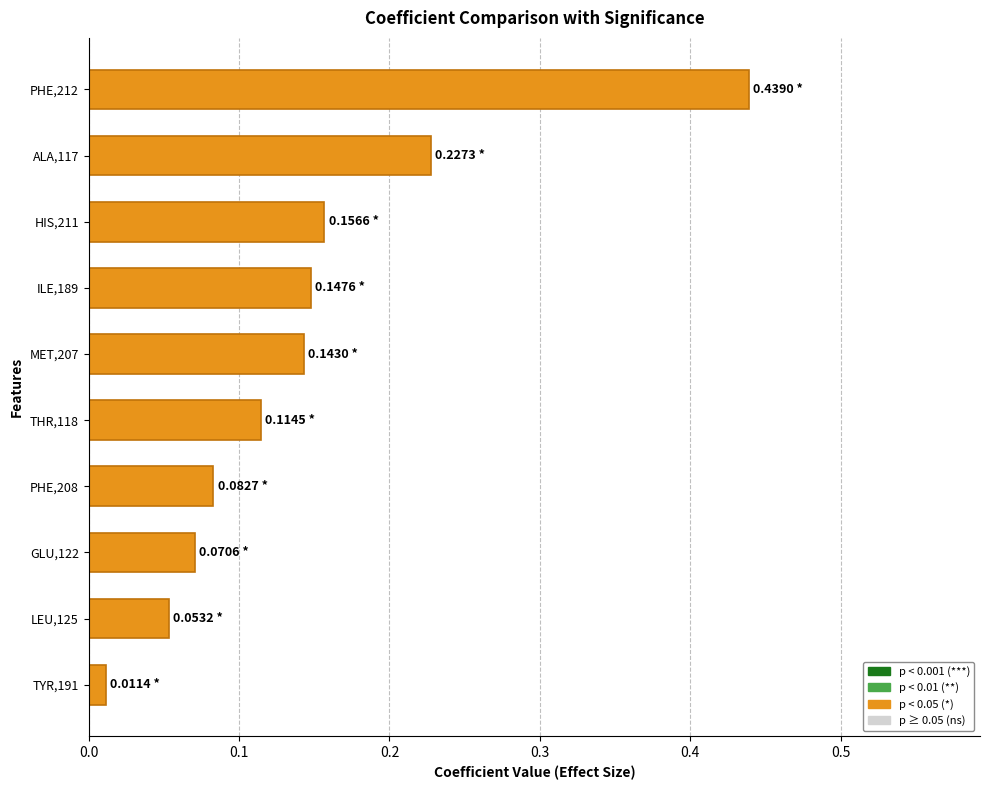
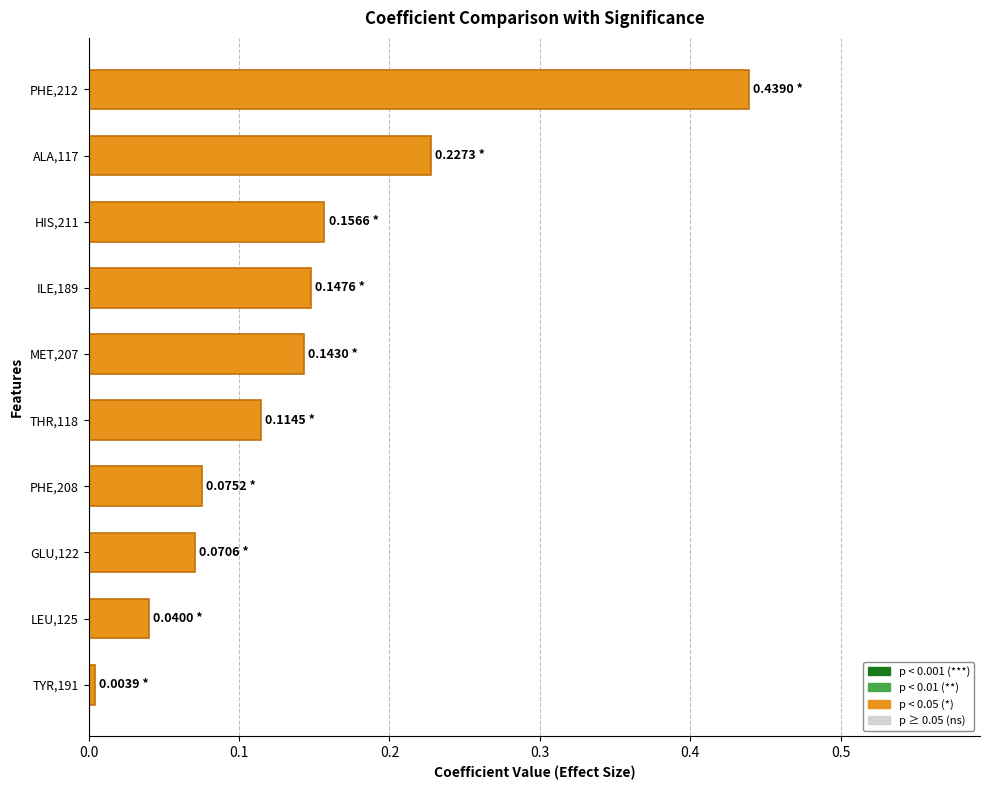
  {
    "PHE,212": 0.4390,
    "ALA,117": 0.2273,
    "HIS,211": 0.1566,
    "ILE,189": 0.1476,
    "MET,207": 0.1430,
    "THR,118": 0.1145,
-   "PHE,208": 0.0827,
+   "PHE,208": 0.0752,
    "GLU,122": 0.0706,
-   "LEU,125": 0.0532,
-   "TYR,191": 0.0114
+   "LEU,125": 0.0400,
+   "TYR,191": 0.0039
  }
